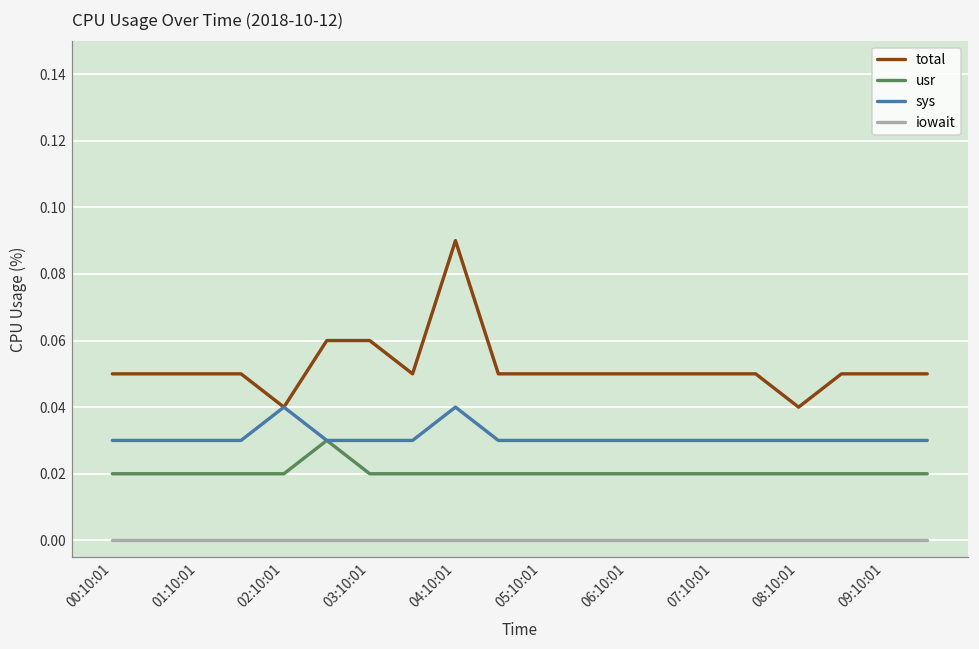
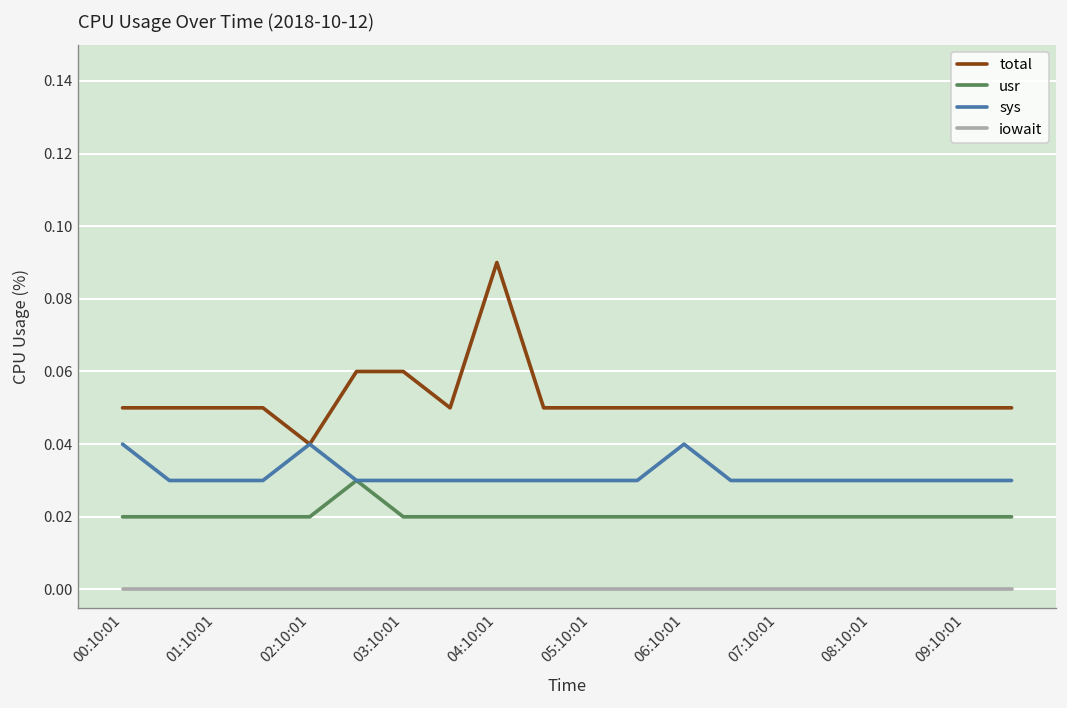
  {
    "total": {
      "00:10:01": 0.05,
      "01:10:01": 0.05,
      "03:10:01": 0.06,
      "04:10:01": 0.09,
      "05:10:01": 0.05,
      "06:10:01": 0.05,
      "07:10:01": 0.05,
-     "08:10:01": 0.04,
+     "08:10:01": 0.05,
      "09:10:01": 0.05
    },
    "usr": {
      "00:10:01": 0.02,
      "01:10:01": 0.02,
      "02:10:01": 0.02,
      "03:10:01": 0.02,
      "04:10:01": 0.02,
      "05:10:01": 0.02,
      "06:10:01": 0.02,
      "07:10:01": 0.02,
      "08:10:01": 0.02,
      "09:10:01": 0.02
    },
    "sys": {
-     "00:10:01": 0.03,
+     "00:10:01": 0.04,
      "01:10:01": 0.03,
      "03:10:01": 0.03,
-     "04:10:01": 0.04,
+     "04:10:01": 0.03,
      "05:10:01": 0.03,
-     "06:10:01": 0.03,
+     "06:10:01": 0.04,
      "07:10:01": 0.03,
      "08:10:01": 0.03,
      "09:10:01": 0.03
    },
    "iowait": {
      "00:10:01": 0.00,
      "01:10:01": 0.00,
      "02:10:01": 0.00,
      "03:10:01": 0.00,
      "04:10:01": 0.00,
      "05:10:01": 0.00,
      "06:10:01": 0.00,
      "07:10:01": 0.00,
      "08:10:01": 0.00,
      "09:10:01": 0.00
    }
  }
